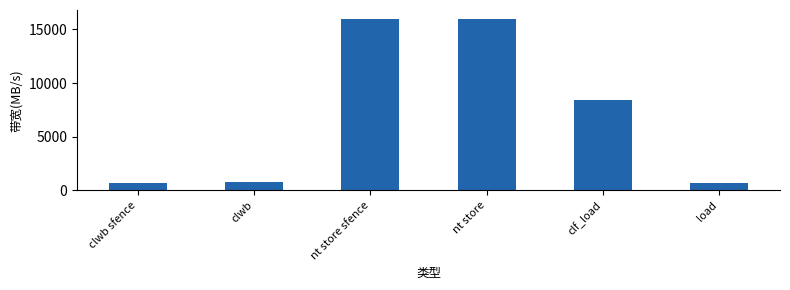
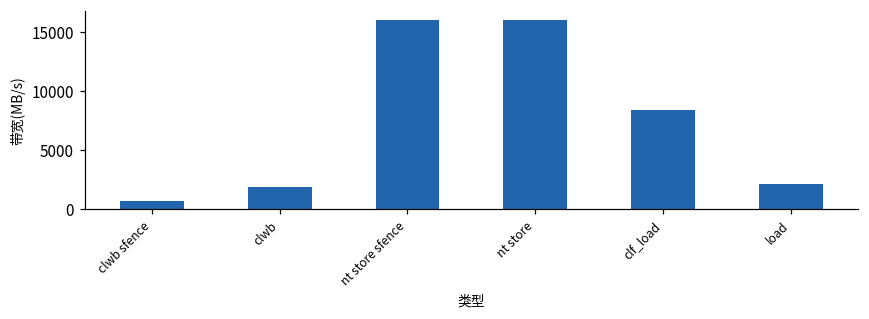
  {
    "clwb sfence": 700,
-   "clwb": 700,
+   "clwb": 1900,
    "nt store sfence": 16000,
    "nt store": 16000,
    "clf_load": 8400,
-   "load": 700
+   "load": 2100
  }
